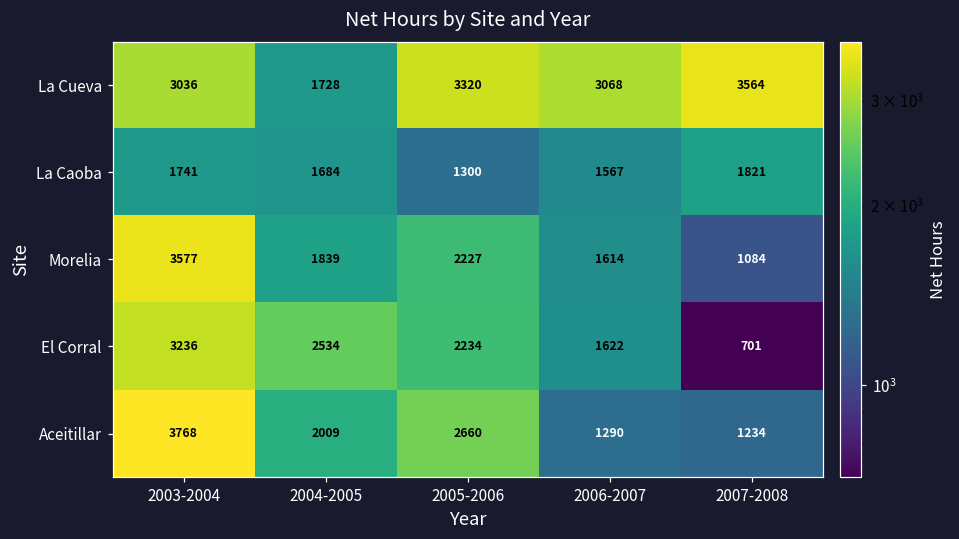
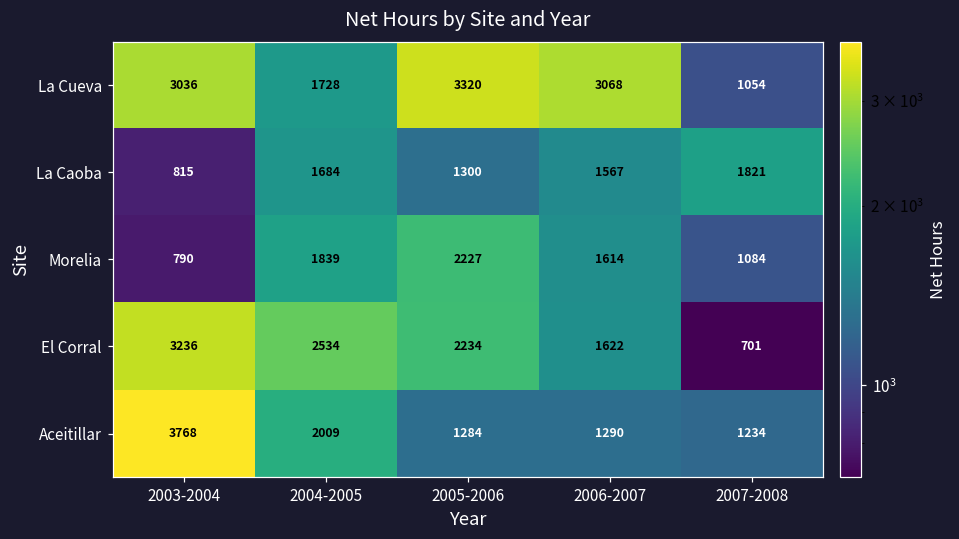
  {
    "La Cueva": {
      "2003-2004": 3036,
      "2004-2005": 1728,
      "2005-2006": 3320,
      "2006-2007": 3068,
-     "2007-2008": 3564
+     "2007-2008": 1054
    },
    "La Caoba": {
-     "2003-2004": 1741,
+     "2003-2004": 815,
      "2004-2005": 1684,
      "2005-2006": 1300,
      "2006-2007": 1567,
      "2007-2008": 1821
    },
    "Morelia": {
-     "2003-2004": 3577,
+     "2003-2004": 790,
      "2004-2005": 1839,
      "2005-2006": 2227,
      "2006-2007": 1614,
      "2007-2008": 1084
    },
    "El Corral": {
      "2003-2004": 3236,
      "2004-2005": 2534,
      "2005-2006": 2234,
      "2006-2007": 1622,
      "2007-2008": 701
    },
    "Aceitillar": {
      "2003-2004": 3768,
      "2004-2005": 2009,
-     "2005-2006": 2660,
+     "2005-2006": 1284,
      "2006-2007": 1290,
      "2007-2008": 1234
    }
  }
